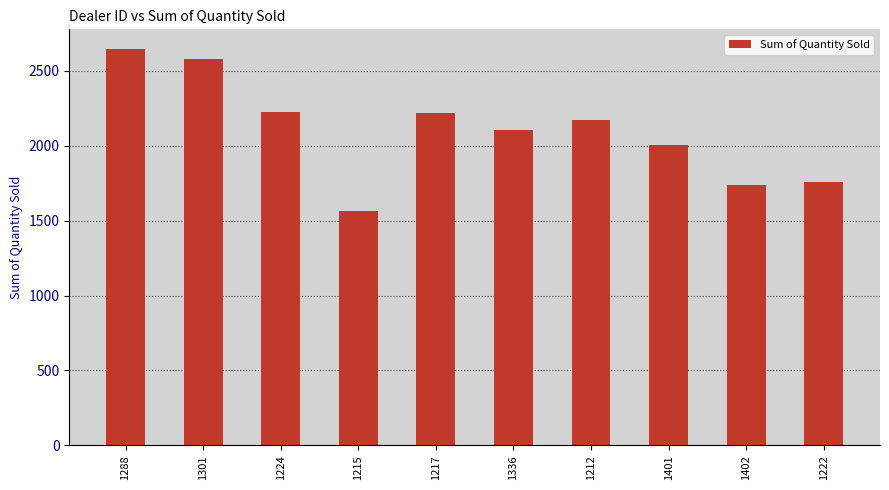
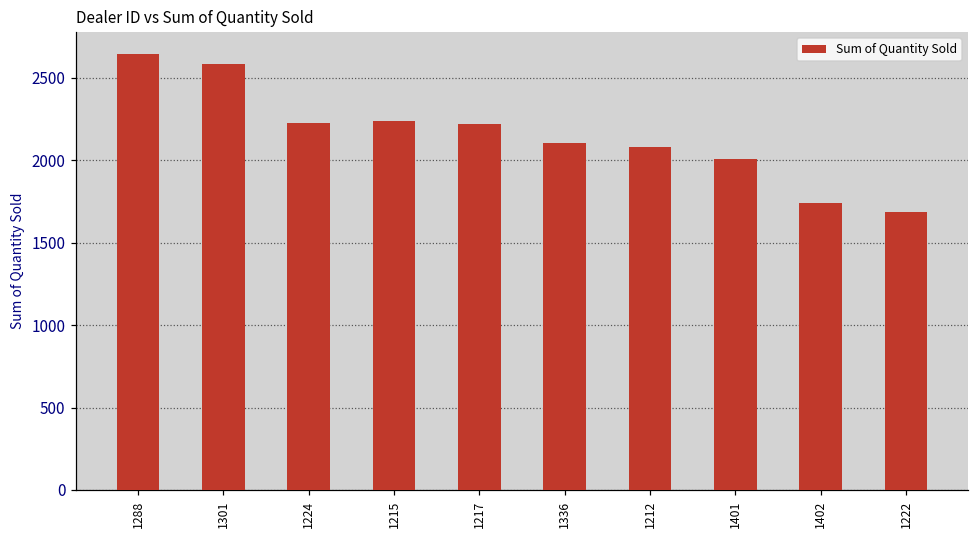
  {
    "1288": 2640,
    "1301": 2580,
    "1224": 2230,
-   "1215": 1560,
+   "1215": 2240,
    "1217": 2220,
    "1336": 2100,
-   "1212": 2170,
+   "1212": 2080,
    "1401": 2010,
    "1402": 1740,
-   "1222": 1760
+   "1222": 1680
  }
